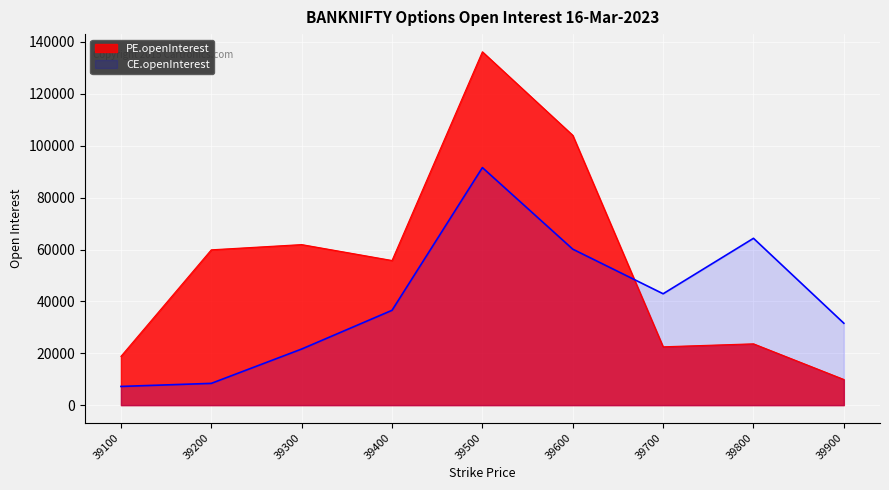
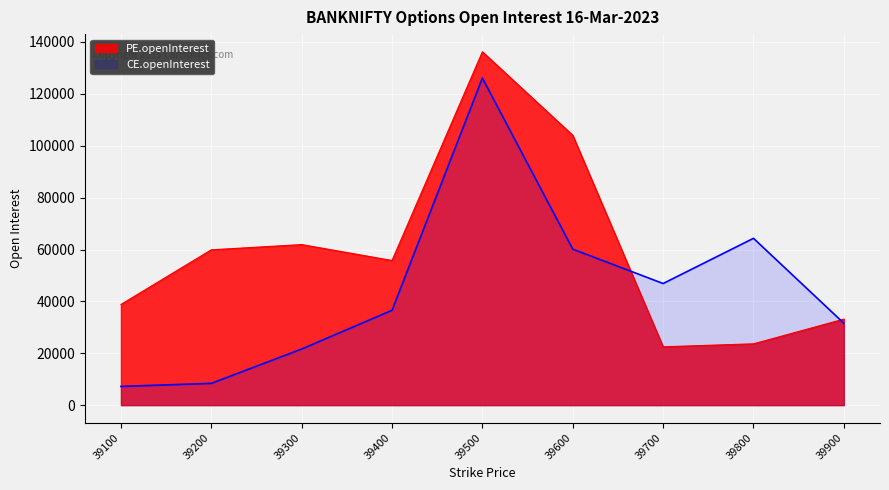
  {
    "PE.openInterest": {
-     "39100": 19000,
+     "39100": 39000,
      "39200": 60000,
      "39300": 62000,
      "39400": 56000,
      "39500": 136000,
      "39600": 104000,
      "39700": 23000,
      "39800": 24000,
-     "39900": 10000
+     "39900": 33000
    },
    "CE.openInterest": {
      "39100": 7000,
      "39200": 8000,
      "39300": 22000,
      "39400": 37000,
-     "39500": 92000,
+     "39500": 126000,
      "39600": 60000,
-     "39700": 43000,
+     "39700": 47000,
      "39800": 64000,
      "39900": 32000
    }
  }
